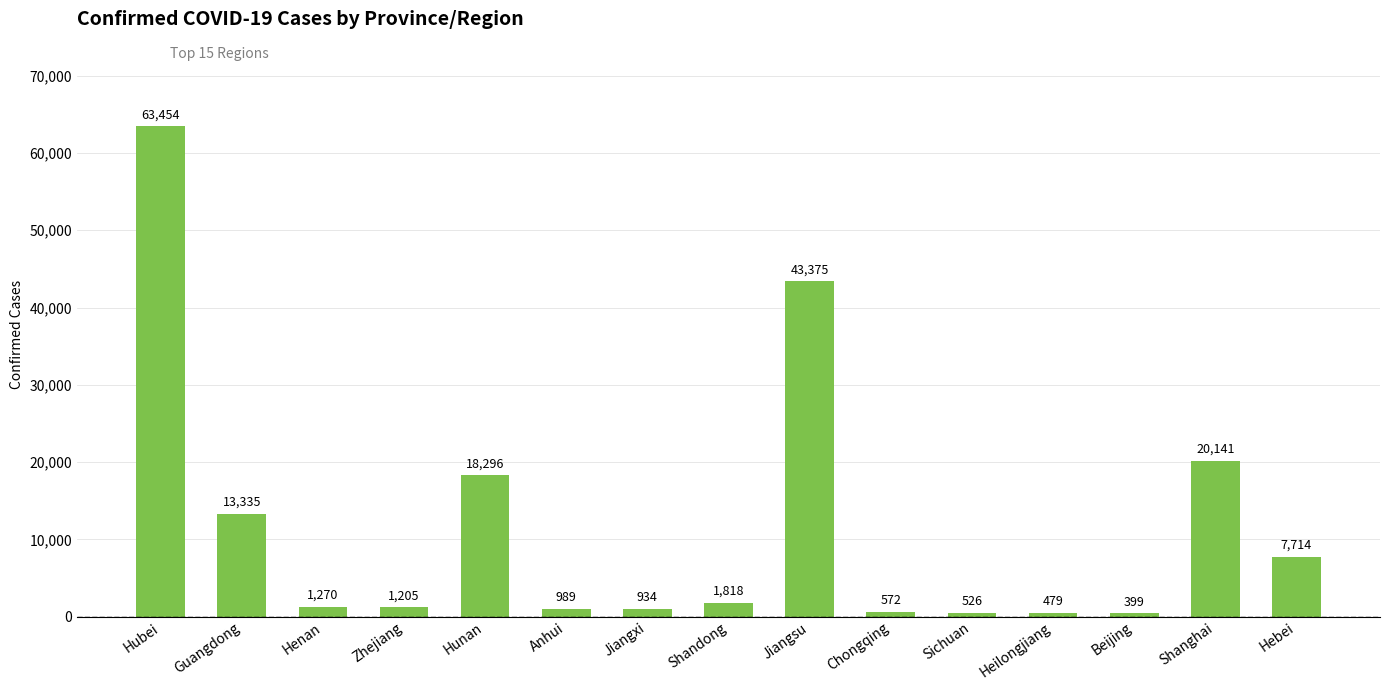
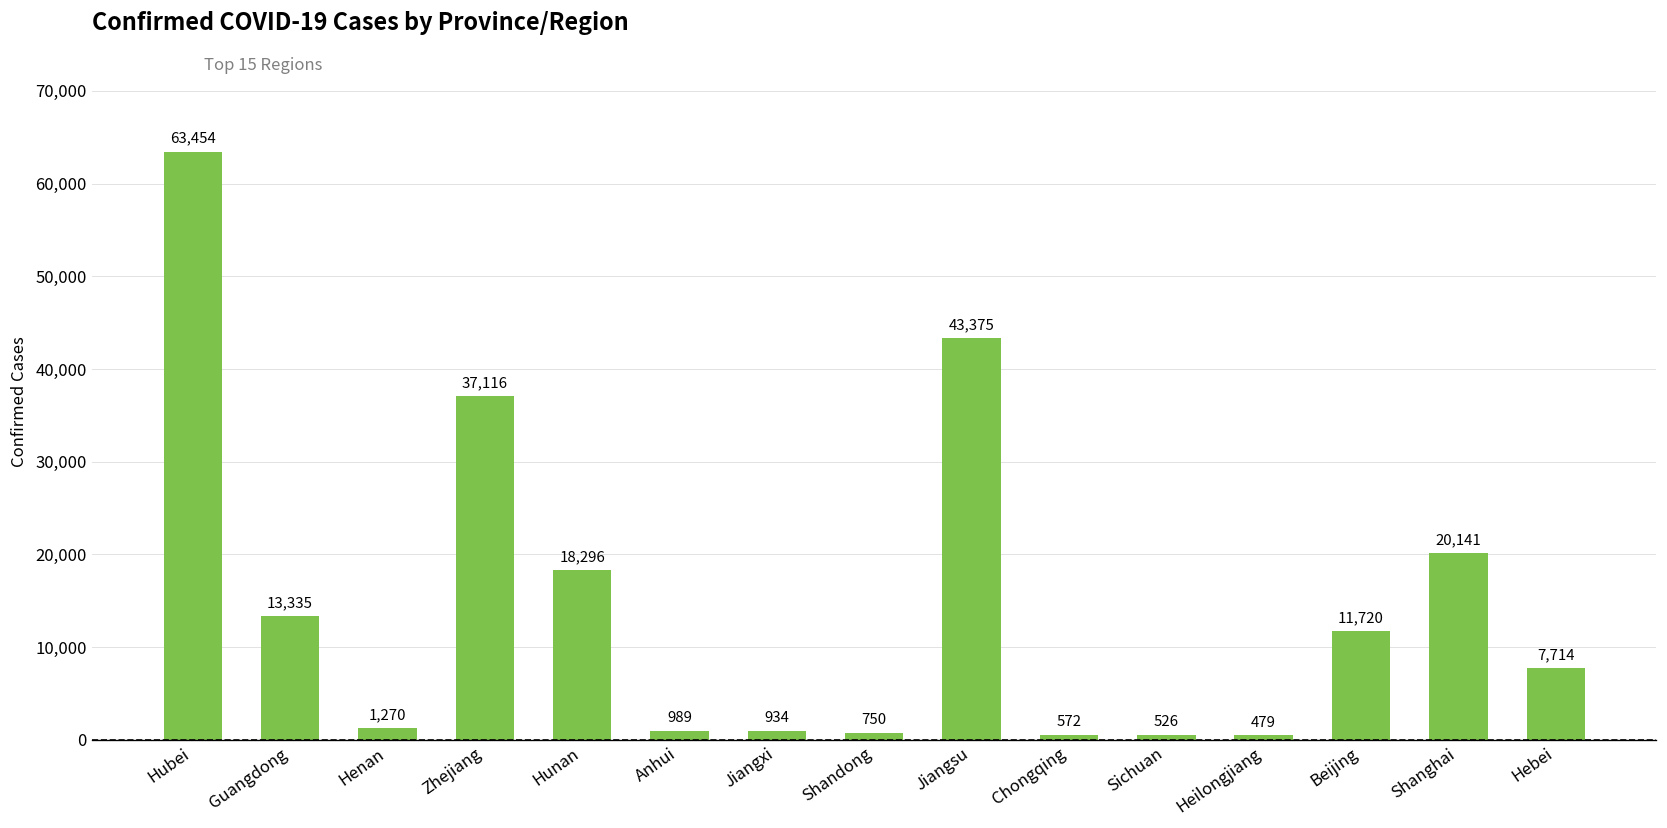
  {
    "Hubei": "63,454",
    "Guangdong": "13,335",
    "Henan": "1,270",
-   "Zhejiang": "1,205",
+   "Zhejiang": "37,116",
    "Hunan": "18,296",
    "Anhui": "989",
    "Jiangxi": "934",
-   "Shandong": "1,818",
+   "Shandong": "750",
    "Jiangsu": "43,375",
    "Chongqing": "572",
    "Sichuan": "526",
    "Heilongjiang": "479",
-   "Beijing": "399",
+   "Beijing": "11,720",
    "Shanghai": "20,141",
    "Hebei": "7,714"
  }
